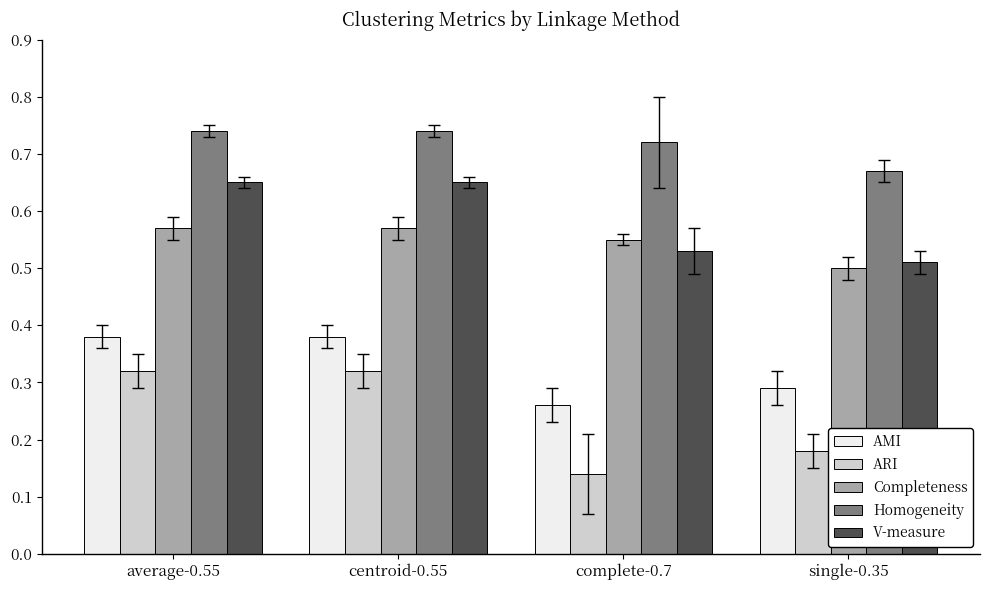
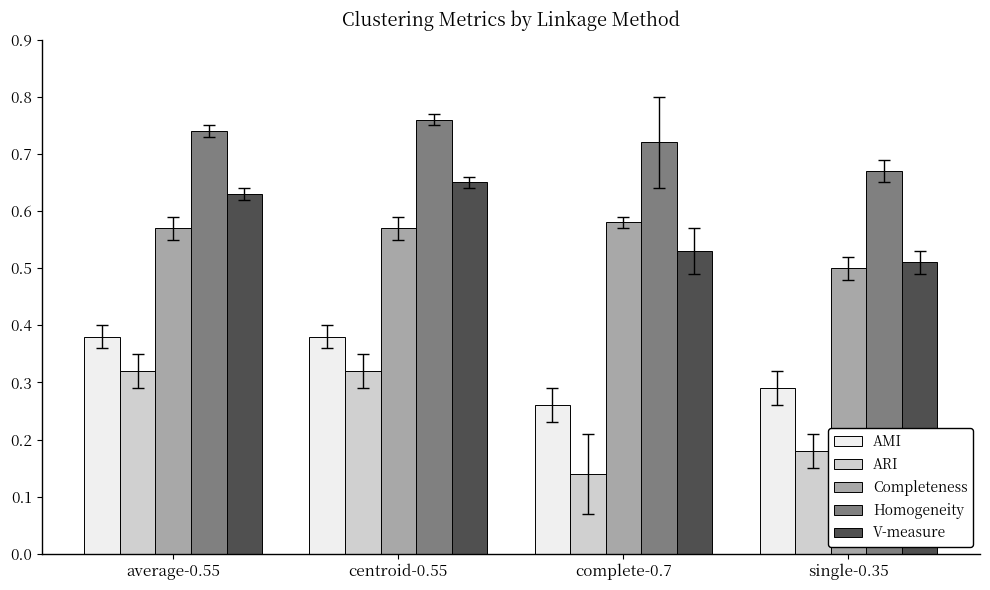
  {
    "Completeness": {
      "average-0.55": 0.57,
      "centroid-0.55": 0.57,
-     "complete-0.7": 0.55,
+     "complete-0.7": 0.58,
      "single-0.35": 0.50
    },
    "Homogeneity": {
      "average-0.55": 0.74,
-     "centroid-0.55": 0.74,
+     "centroid-0.55": 0.76,
      "complete-0.7": 0.72,
      "single-0.35": 0.67
    },
    "V-measure": {
-     "average-0.55": 0.65,
+     "average-0.55": 0.63,
      "centroid-0.55": 0.65,
      "complete-0.7": 0.53,
      "single-0.35": 0.51
    }
  }
